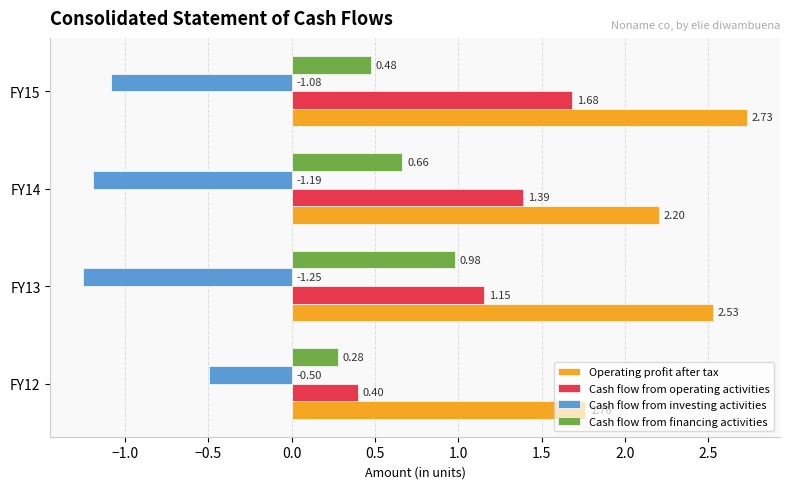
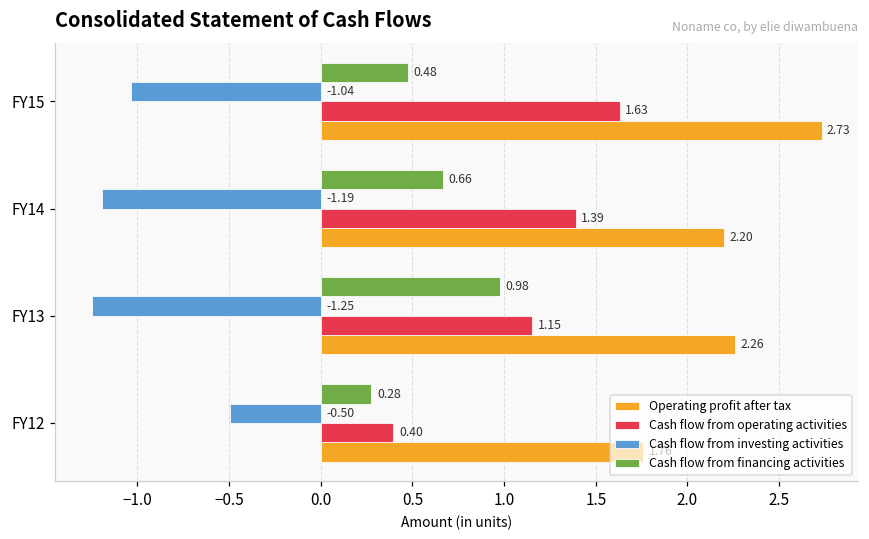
  {
    "Operating profit after tax": {
      "FY15": 2.73,
      "FY14": 2.20,
-     "FY13": 2.53
+     "FY13": 2.26
    },
    "Cash flow from operating activities": {
-     "FY15": 1.68,
+     "FY15": 1.63,
      "FY14": 1.39,
      "FY13": 1.15,
      "FY12": 0.40
    },
    "Cash flow from investing activities": {
-     "FY15": -1.08
+     "FY15": -1.04
    },
    "Cash flow from financing activities": {
      "FY15": 0.48,
      "FY14": 0.66,
      "FY13": 0.98,
      "FY12": 0.28
    }
  }
